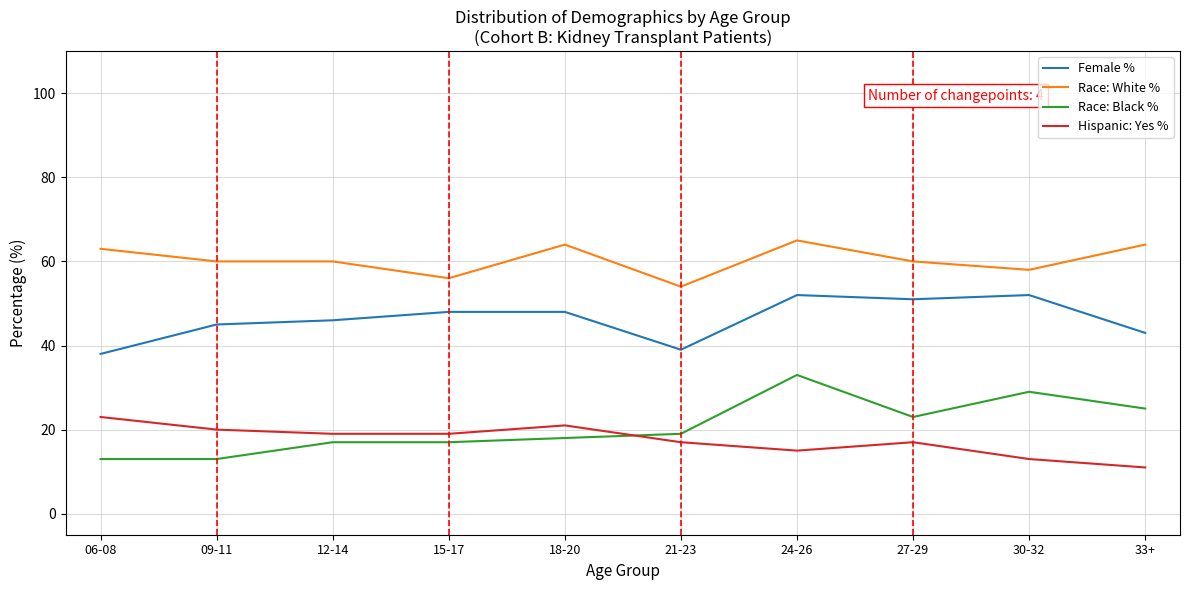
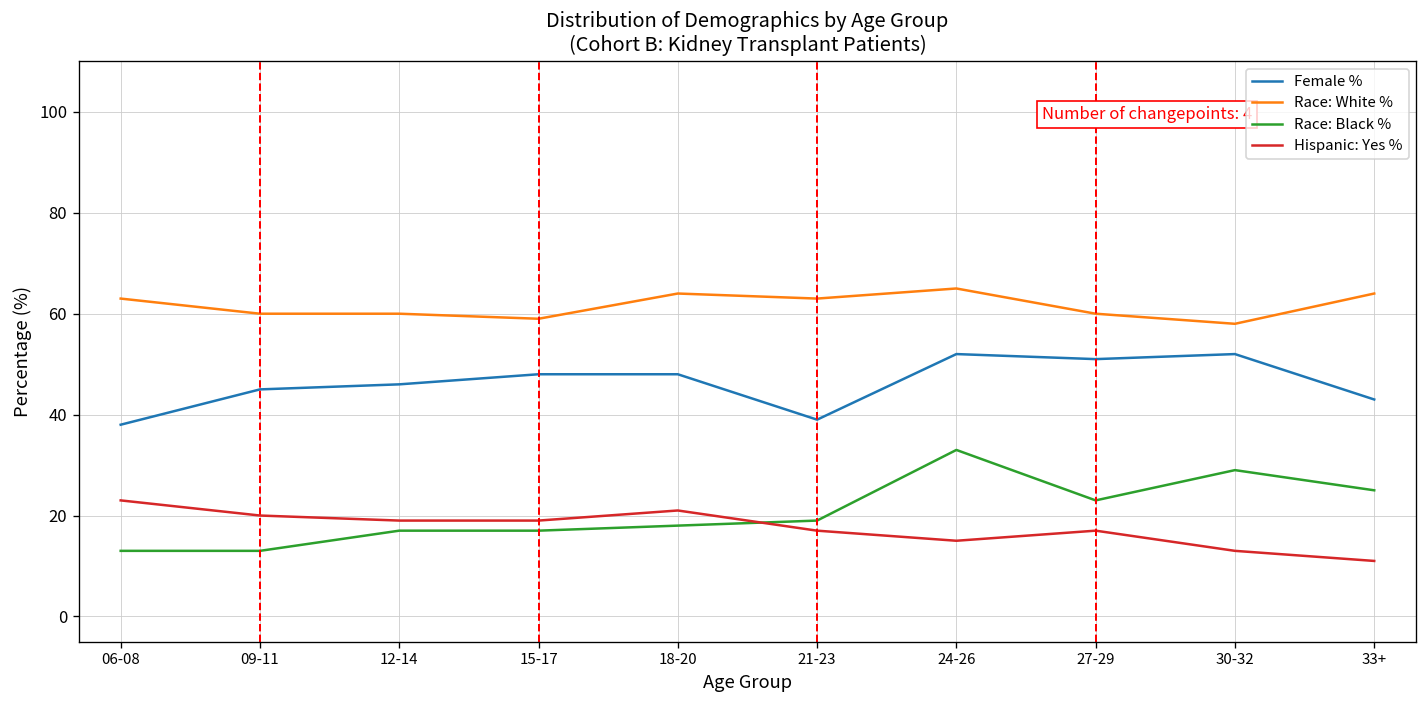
  {
    "Female %": {
      "06-08": 38,
      "09-11": 45,
      "12-14": 46,
      "15-17": 48,
      "18-20": 48,
      "21-23": 39,
      "24-26": 52,
      "27-29": 51,
      "30-32": 52,
      "33+": 43
    },
    "Race: White %": {
      "06-08": 63,
      "09-11": 60,
      "12-14": 60,
-     "15-17": 56,
+     "15-17": 59,
      "18-20": 64,
-     "21-23": 54,
+     "21-23": 63,
      "24-26": 65,
      "27-29": 60,
      "30-32": 58,
      "33+": 64
    },
    "Race: Black %": {
      "06-08": 13,
      "09-11": 13,
      "12-14": 17,
      "15-17": 17,
      "18-20": 18,
      "21-23": 19,
      "24-26": 33,
      "27-29": 23,
      "30-32": 29,
      "33+": 25
    },
    "Hispanic: Yes %": {
      "06-08": 23,
      "09-11": 20,
      "12-14": 19,
      "15-17": 19,
      "18-20": 21,
      "21-23": 17,
      "24-26": 15,
      "27-29": 17,
      "30-32": 13,
      "33+": 11
    }
  }
